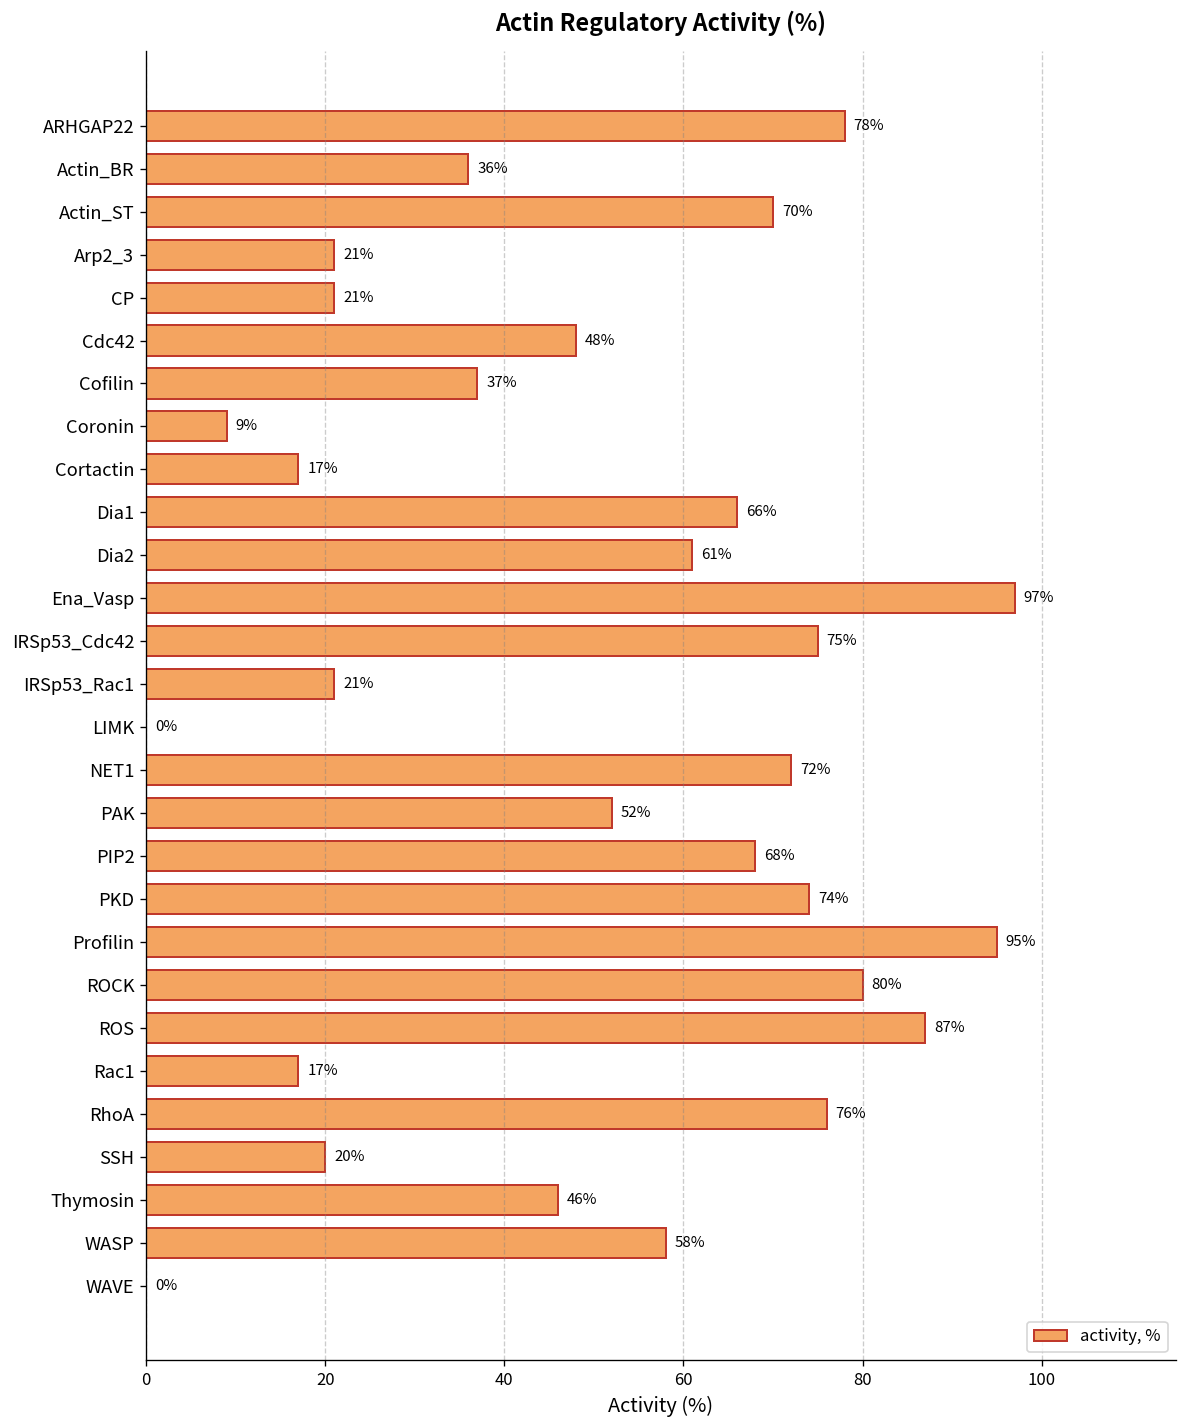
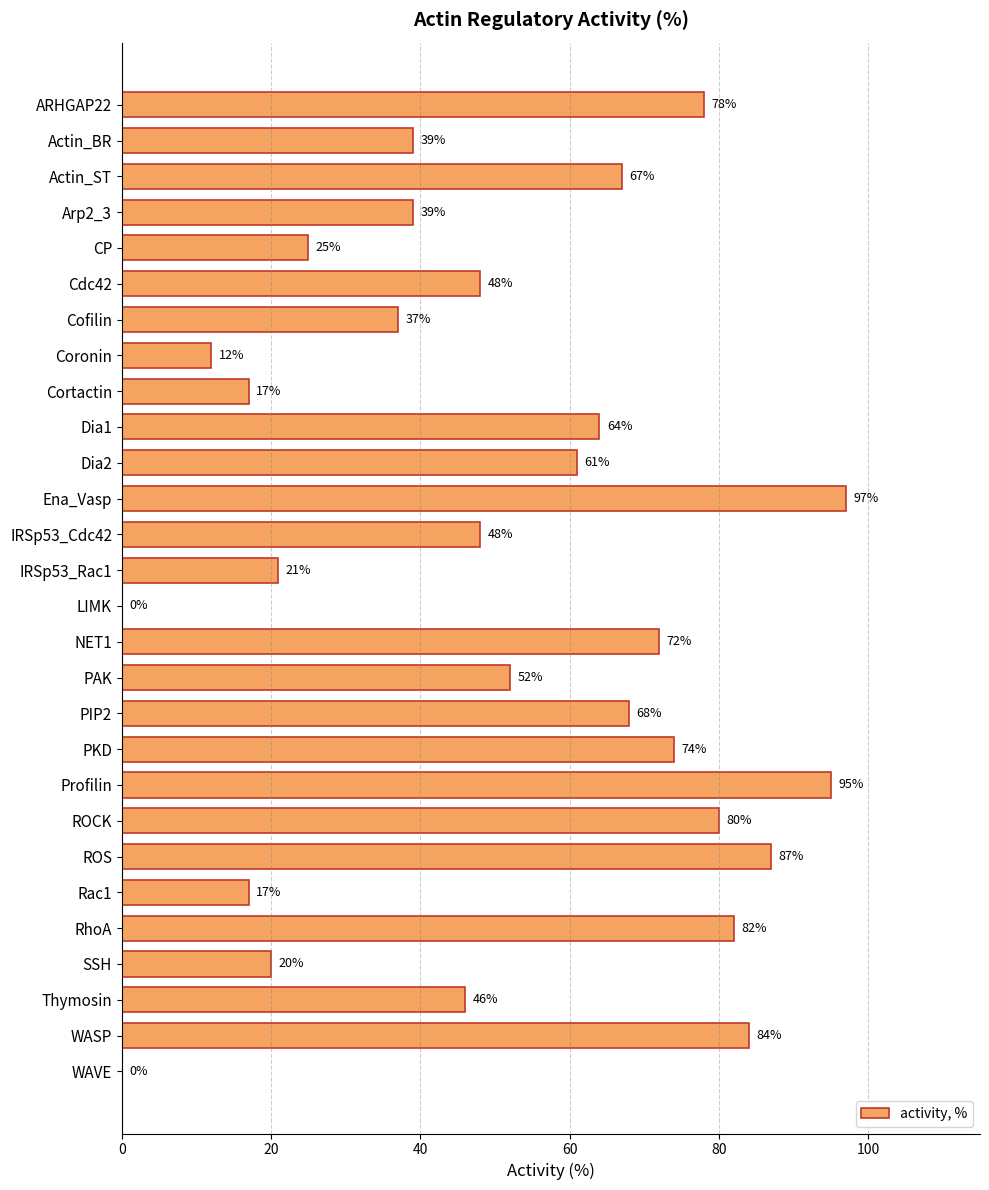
  {
    "ARHGAP22": "78%",
-   "Actin_BR": "36%",
-   "Actin_ST": "70%",
-   "Arp2_3": "21%",
-   "CP": "21%",
+   "Actin_BR": "39%",
+   "Actin_ST": "67%",
+   "Arp2_3": "39%",
+   "CP": "25%",
    "Cdc42": "48%",
    "Cofilin": "37%",
-   "Coronin": "9%",
+   "Coronin": "12%",
    "Cortactin": "17%",
-   "Dia1": "66%",
+   "Dia1": "64%",
    "Dia2": "61%",
    "Ena_Vasp": "97%",
-   "IRSp53_Cdc42": "75%",
+   "IRSp53_Cdc42": "48%",
    "IRSp53_Rac1": "21%",
    "LIMK": "0%",
    "NET1": "72%",
    "PAK": "52%",
    "PIP2": "68%",
    "PKD": "74%",
    "Profilin": "95%",
    "ROCK": "80%",
    "ROS": "87%",
    "Rac1": "17%",
-   "RhoA": "76%",
+   "RhoA": "82%",
    "SSH": "20%",
    "Thymosin": "46%",
-   "WASP": "58%",
+   "WASP": "84%",
    "WAVE": "0%"
  }
